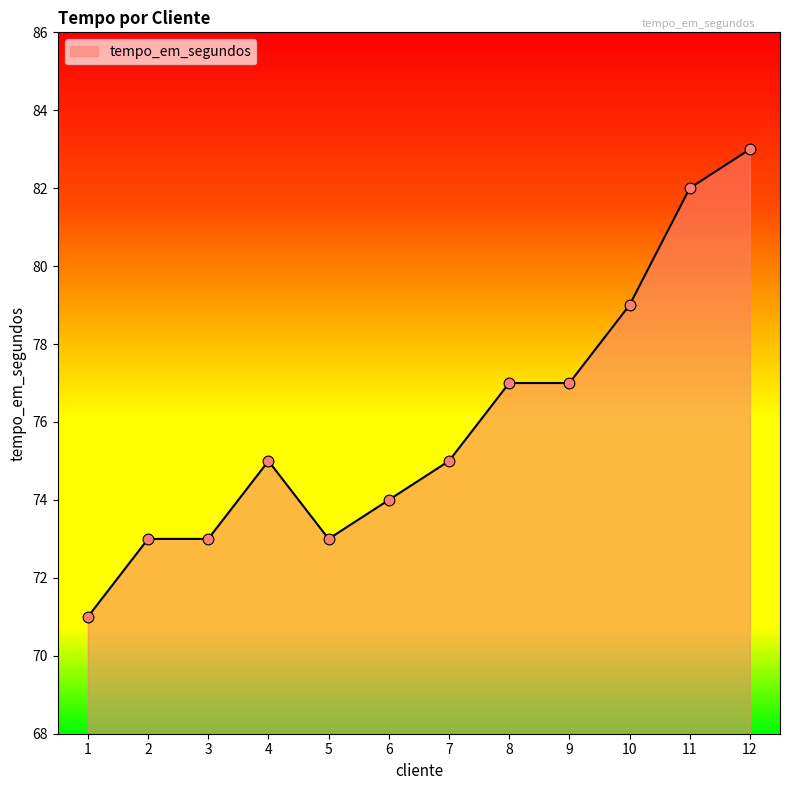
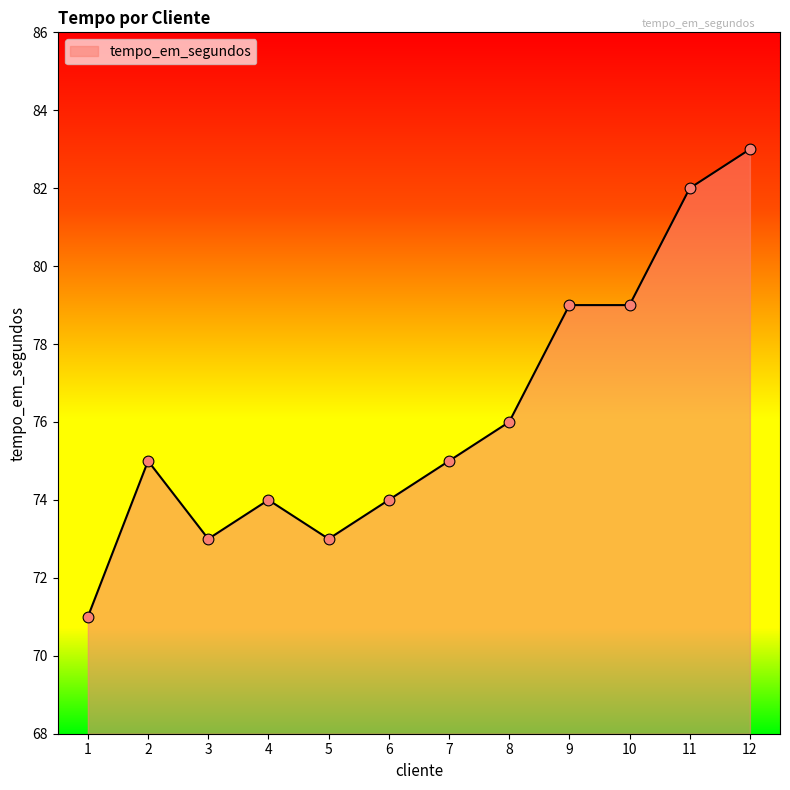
  {
    "1": 71,
-   "2": 73,
+   "2": 75,
    "3": 73,
-   "4": 75,
+   "4": 74,
    "5": 73,
    "6": 74,
    "7": 75,
-   "8": 77,
-   "9": 77,
+   "8": 76,
+   "9": 79,
    "10": 79,
    "11": 82,
    "12": 83
  }
